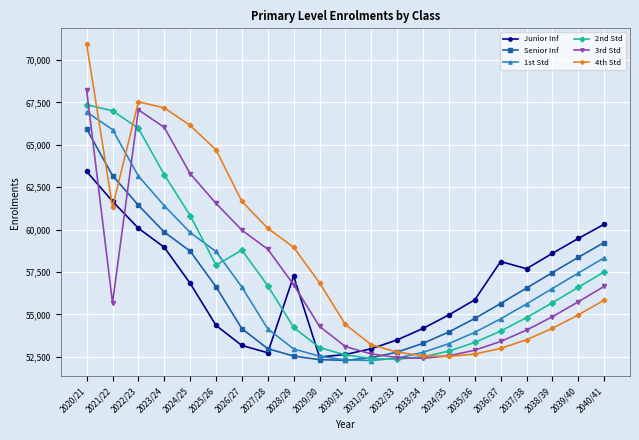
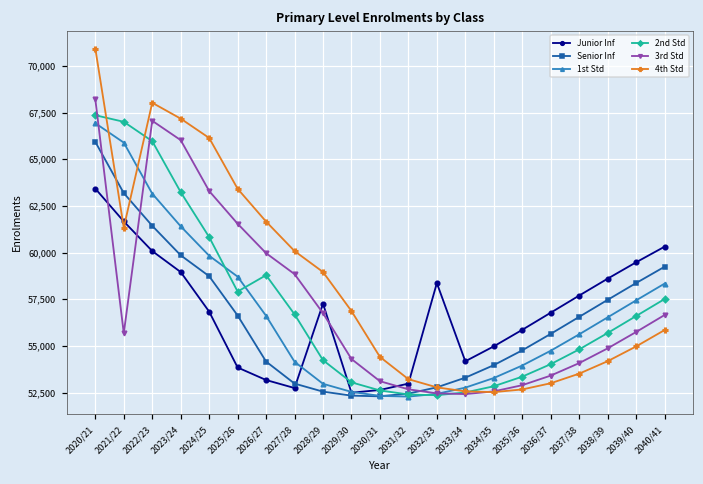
  {
    "Junior Inf": {
      "2020/21": "63,400",
      "2021/22": "61,700",
      "2022/23": "60,100",
      "2023/24": "59,000",
      "2024/25": "56,800",
-     "2025/26": "54,400",
+     "2025/26": "53,800",
      "2026/27": "53,200",
      "2027/28": "52,700",
      "2028/29": "57,300",
      "2031/32": "53,000",
-     "2032/33": "53,500",
+     "2032/33": "58,400",
      "2033/34": "54,200",
      "2034/35": "55,000",
      "2035/36": "55,900",
-     "2036/37": "58,100",
+     "2036/37": "56,800",
      "2037/38": "57,700",
      "2038/39": "58,600",
      "2039/40": "59,500",
      "2040/41": "60,300"
    },
    "2nd Std": {
      "2020/21": "67,400",
      "2021/22": "67,000",
      "2022/23": "66,000",
      "2023/24": "63,200",
      "2024/25": "60,800",
      "2025/26": "57,900",
      "2026/27": "58,800",
      "2027/28": "56,700",
      "2028/29": "54,200",
      "2029/30": "53,100",
      "2034/35": "52,800",
      "2035/36": "53,400",
      "2036/37": "54,000",
      "2037/38": "54,800",
      "2038/39": "55,700",
      "2039/40": "56,600",
      "2040/41": "57,500"
    },
    "3rd Std": {
      "2020/21": "68,200",
      "2021/22": "55,700",
      "2022/23": "67,100",
      "2023/24": "66,000",
      "2024/25": "63,300",
      "2025/26": "61,500",
      "2026/27": "60,000",
      "2027/28": "58,800",
      "2028/29": "56,800",
      "2029/30": "54,300",
      "2030/31": "53,100",
      "2031/32": "52,700",
      "2035/36": "52,900",
      "2036/37": "53,400",
      "2037/38": "54,100",
      "2038/39": "54,900",
      "2039/40": "55,700",
      "2040/41": "56,700"
    },
    "4th Std": {
      "2020/21": "70,900",
      "2021/22": "61,300",
-     "2022/23": "67,500",
+     "2022/23": "68,000",
      "2023/24": "67,200",
      "2024/25": "66,100",
-     "2025/26": "64,700",
+     "2025/26": "63,400",
      "2026/27": "61,700",
      "2027/28": "60,100",
      "2028/29": "59,000",
      "2029/30": "56,900",
      "2030/31": "54,400",
      "2031/32": "53,200",
      "2035/36": "52,700",
      "2036/37": "53,000",
      "2037/38": "53,500",
      "2038/39": "54,200",
      "2039/40": "55,000",
      "2040/41": "55,800"
    }
  }
